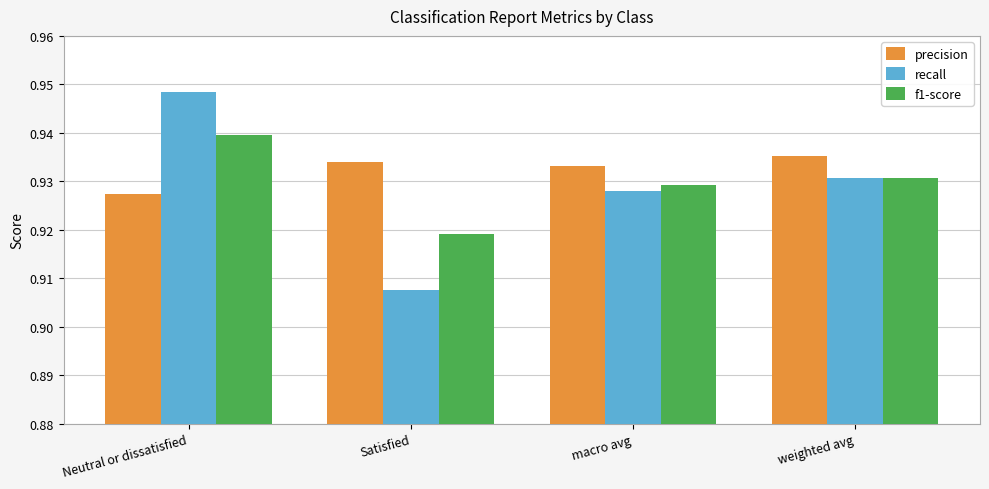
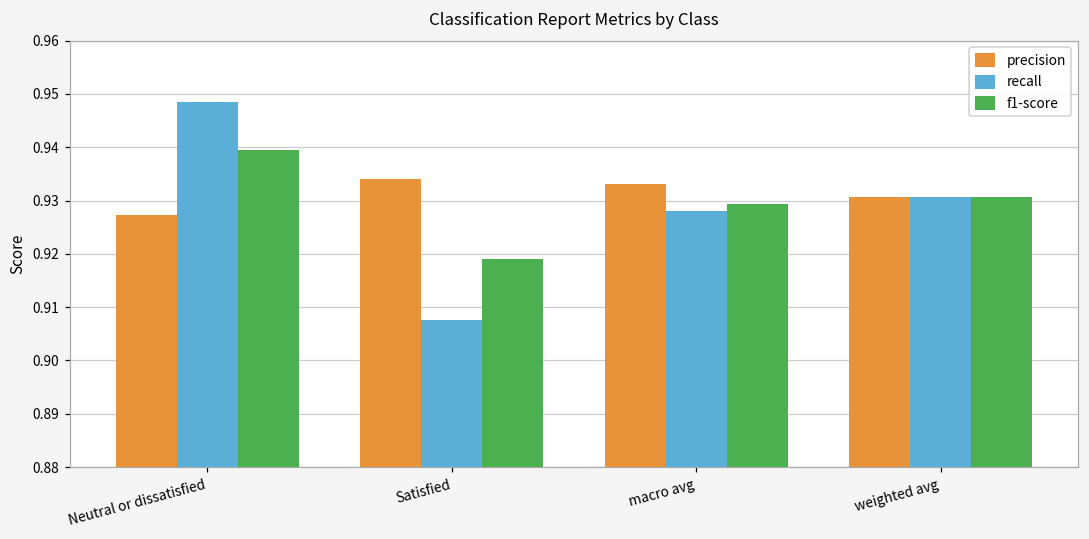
  {
    "precision": {
      "Neutral or dissatisfied": 0.927,
      "Satisfied": 0.934,
      "macro avg": 0.933,
-     "weighted avg": 0.935
+     "weighted avg": 0.931
    },
    "recall": {
      "Neutral or dissatisfied": 0.948,
      "Satisfied": 0.908,
      "macro avg": 0.928,
      "weighted avg": 0.931
    },
    "f1-score": {
      "Neutral or dissatisfied": 0.939,
      "Satisfied": 0.919,
      "macro avg": 0.929,
      "weighted avg": 0.931
    }
  }
